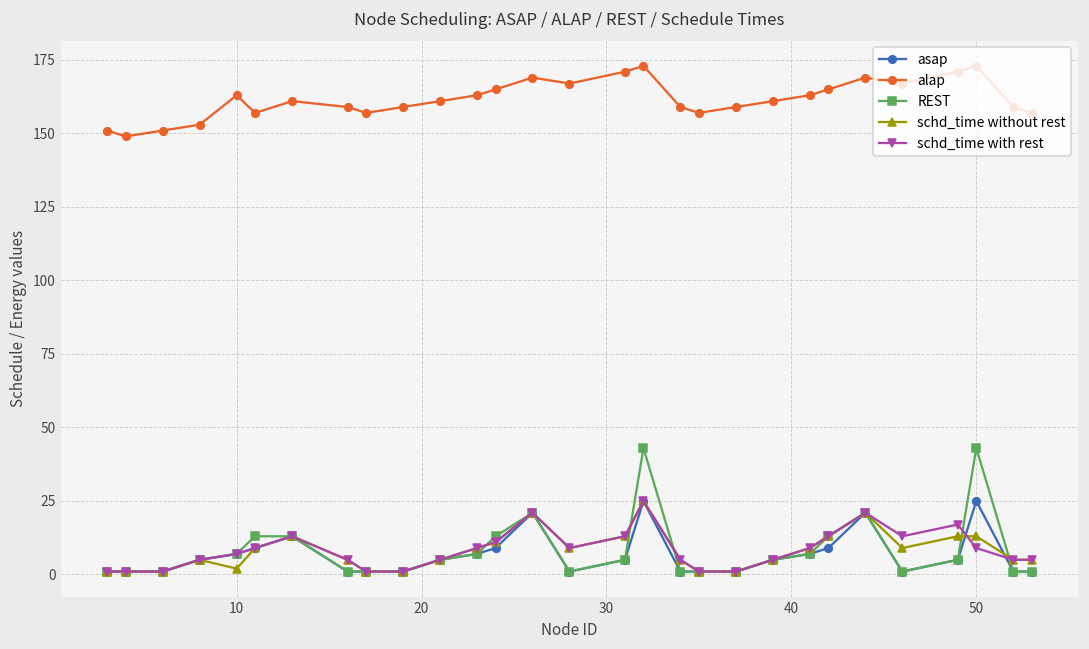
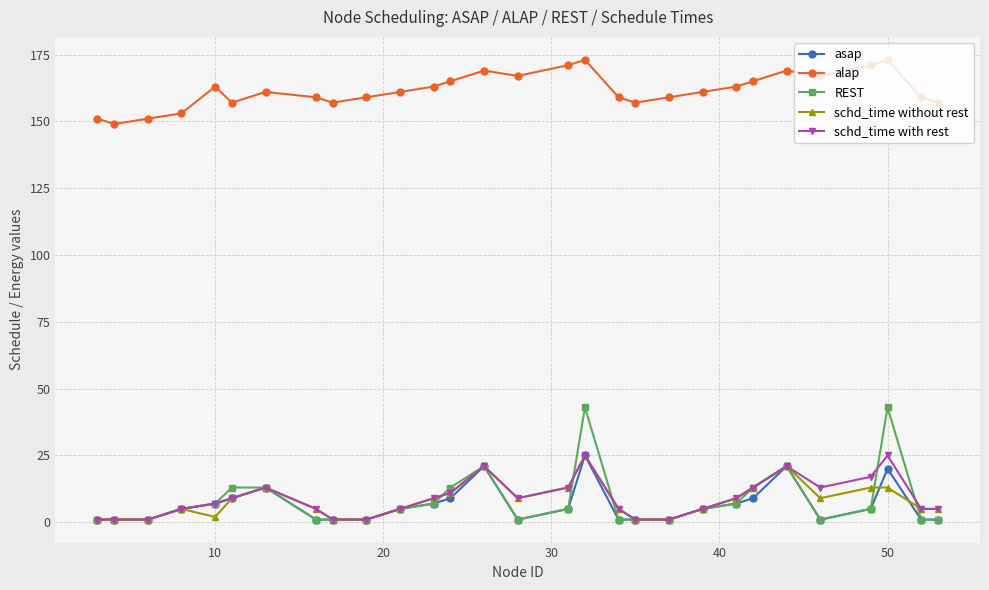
  {
    "asap": {
-     "50": 25
+     "50": 20
    },
    "alap": {
      "10": 163
    },
    "REST": {
      "50": 43
    },
    "schd_time without rest": {
      "10": 2,
      "50": 13
    },
    "schd_time with rest": {
-     "50": 9
+     "50": 25
    }
  }
